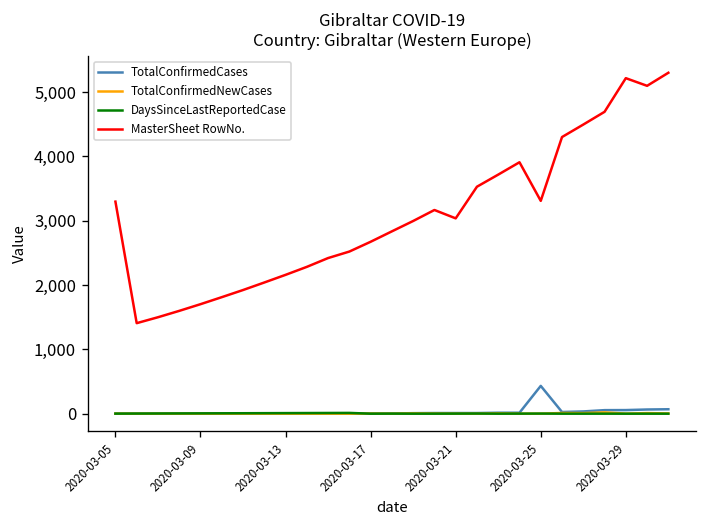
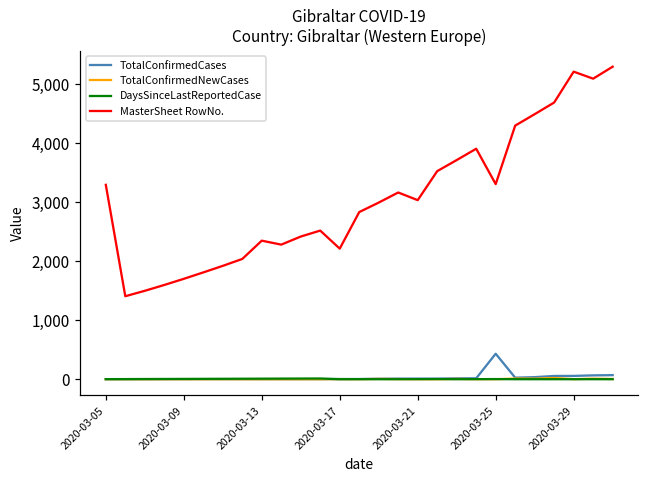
  {
    "TotalConfirmedCases": {
      "2020-03-25": "400",
      "2020-03-29": "100"
    },
    "MasterSheet RowNo.": {
      "2020-03-05": "3,300",
      "2020-03-09": "1,700",
-     "2020-03-13": "2,200",
-     "2020-03-17": "2,700",
+     "2020-03-13": "2,300",
+     "2020-03-17": "2,200",
      "2020-03-21": "3,000",
      "2020-03-25": "3,300",
      "2020-03-29": "5,200"
    }
  }
